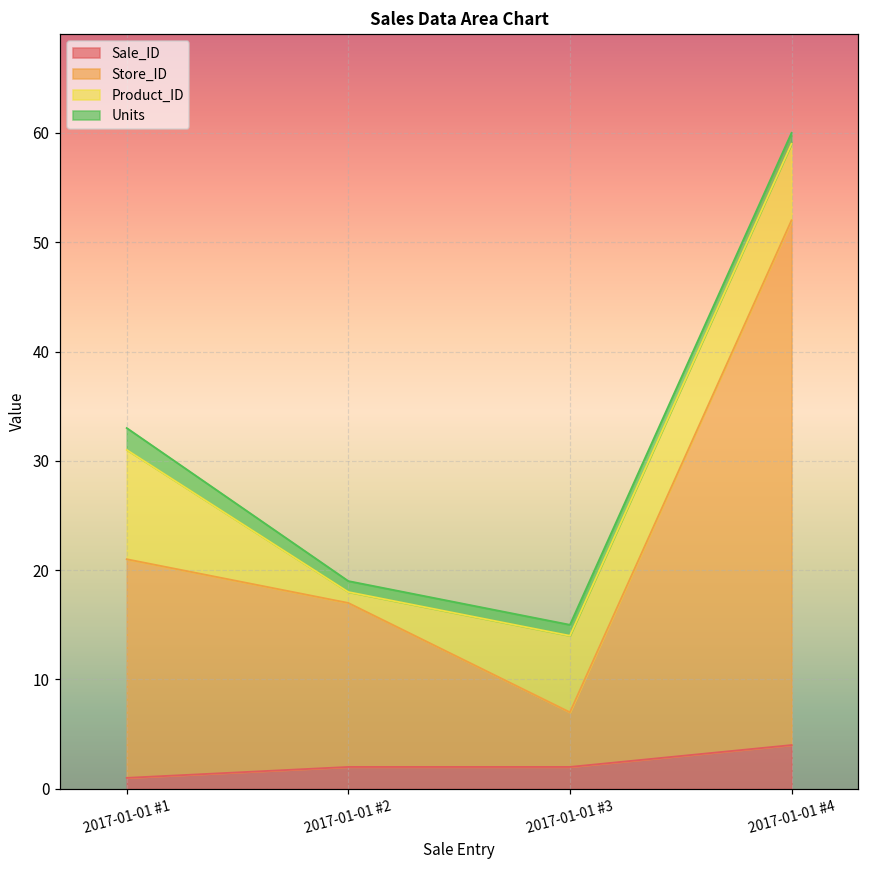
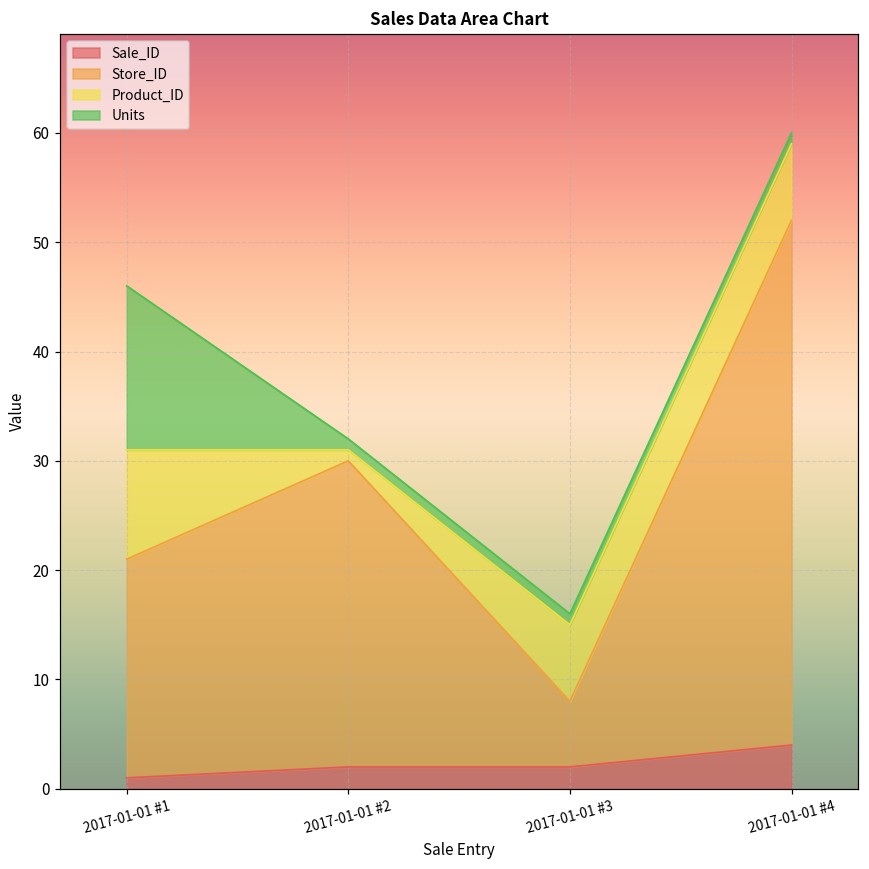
  {
    "Sale_ID": {
      "2017-01-01 #1": 1,
      "2017-01-01 #2": 2,
      "2017-01-01 #3": 2,
      "2017-01-01 #4": 4
    },
    "Store_ID": {
      "2017-01-01 #1": 20,
-     "2017-01-01 #2": 15,
-     "2017-01-01 #3": 5,
+     "2017-01-01 #2": 28,
+     "2017-01-01 #3": 6,
      "2017-01-01 #4": 48
    },
    "Product_ID": {
      "2017-01-01 #1": 10,
      "2017-01-01 #2": 1,
      "2017-01-01 #3": 7,
      "2017-01-01 #4": 7
    },
    "Units": {
-     "2017-01-01 #1": 2,
+     "2017-01-01 #1": 15,
      "2017-01-01 #2": 1,
      "2017-01-01 #3": 1,
      "2017-01-01 #4": 1
    }
  }
